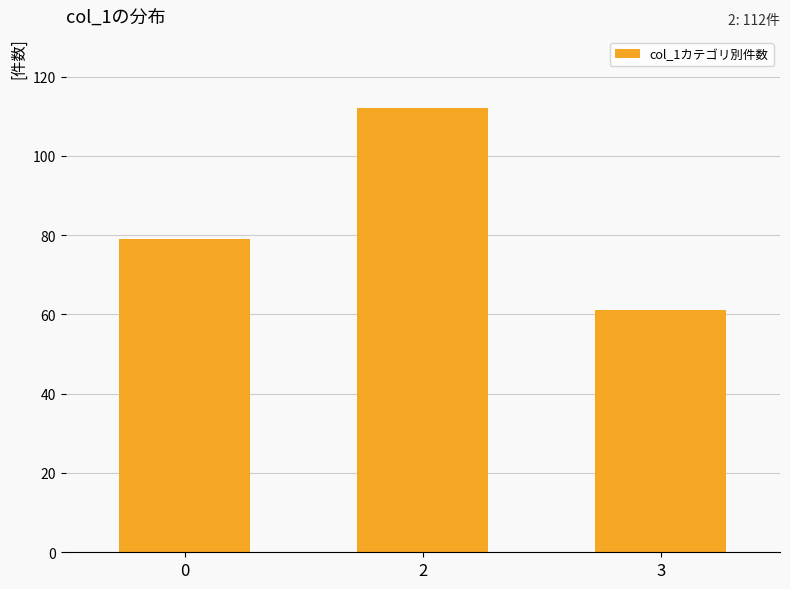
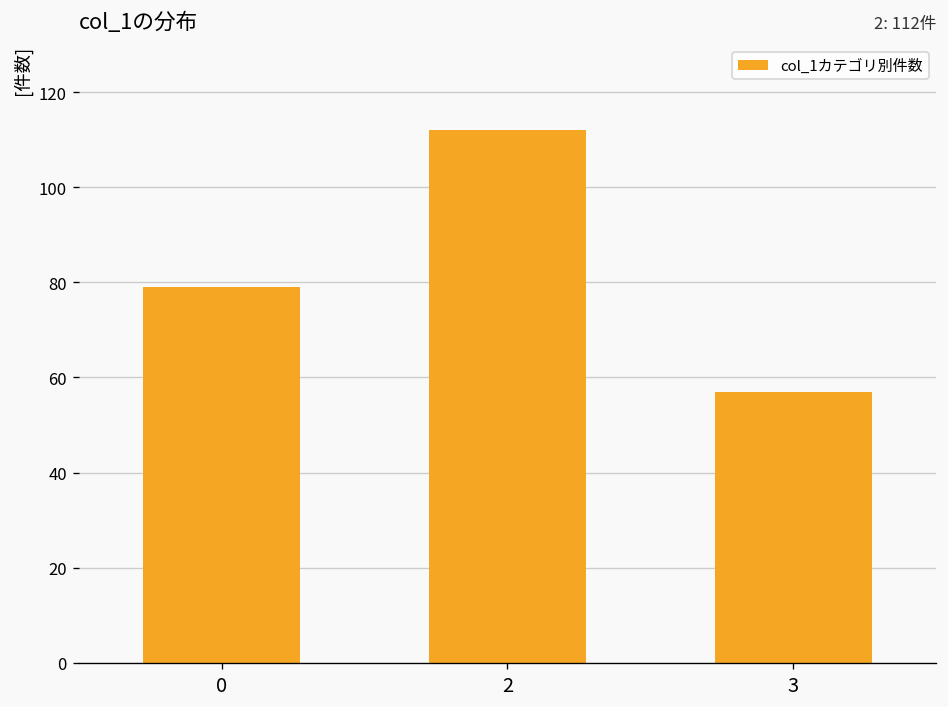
  {
    "0": 79,
    "2": 112,
-   "3": 61
+   "3": 57
  }
